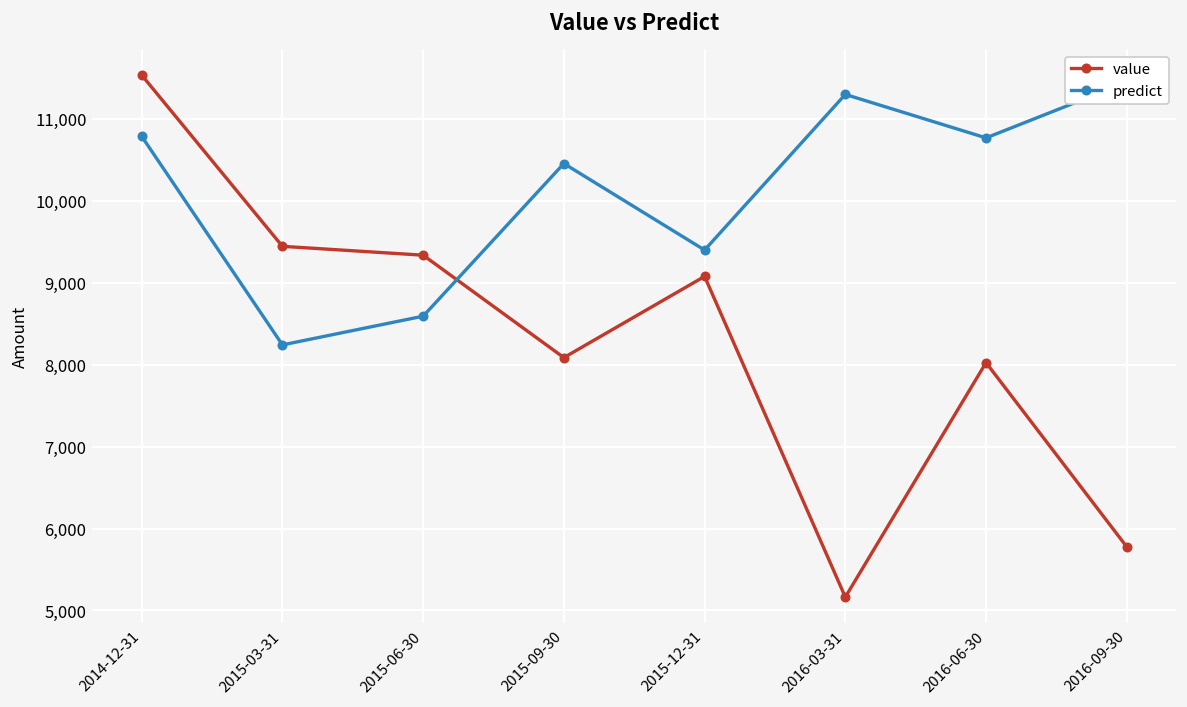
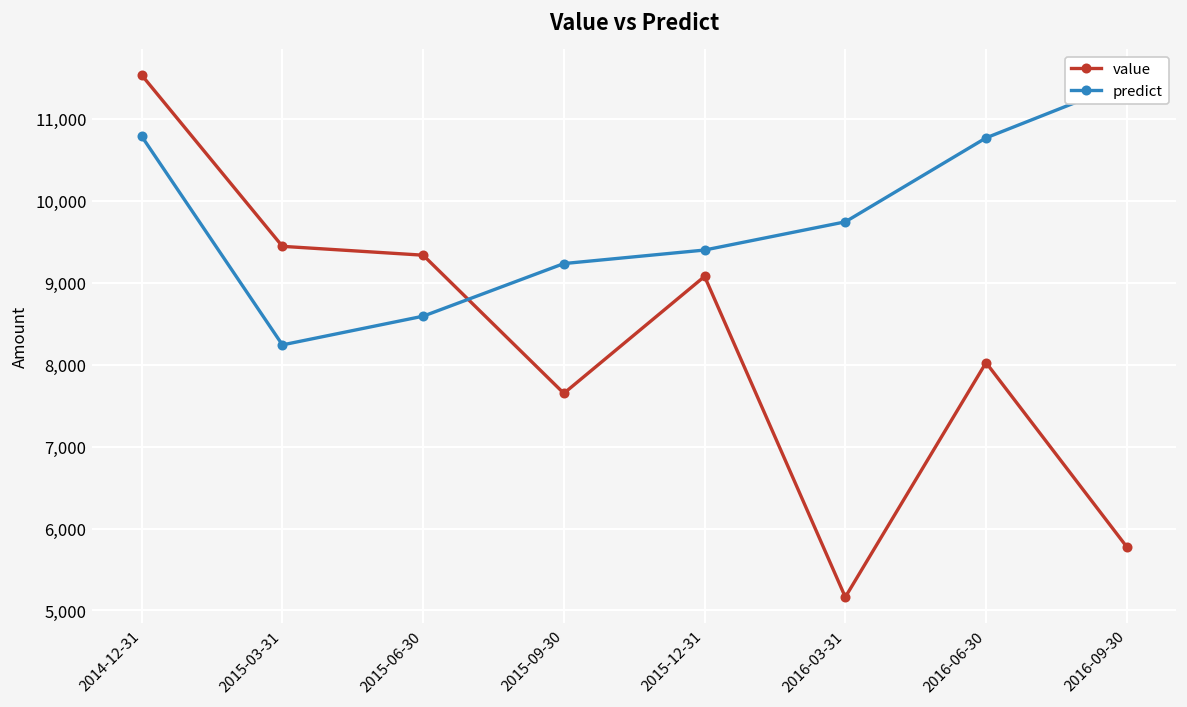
  {
    "value": {
      "2014-12-31": "11,500",
      "2015-03-31": "9,400",
      "2015-06-30": "9,300",
-     "2015-09-30": "8,100",
+     "2015-09-30": "7,700",
      "2015-12-31": "9,100",
      "2016-03-31": "5,200",
      "2016-06-30": "8,000",
      "2016-09-30": "5,800"
    },
    "predict": {
      "2014-12-31": "10,800",
      "2015-03-31": "8,200",
      "2015-06-30": "8,600",
-     "2015-09-30": "10,500",
+     "2015-09-30": "9,200",
      "2015-12-31": "9,400",
-     "2016-03-31": "11,300",
+     "2016-03-31": "9,700",
      "2016-06-30": "10,800"
    }
  }
